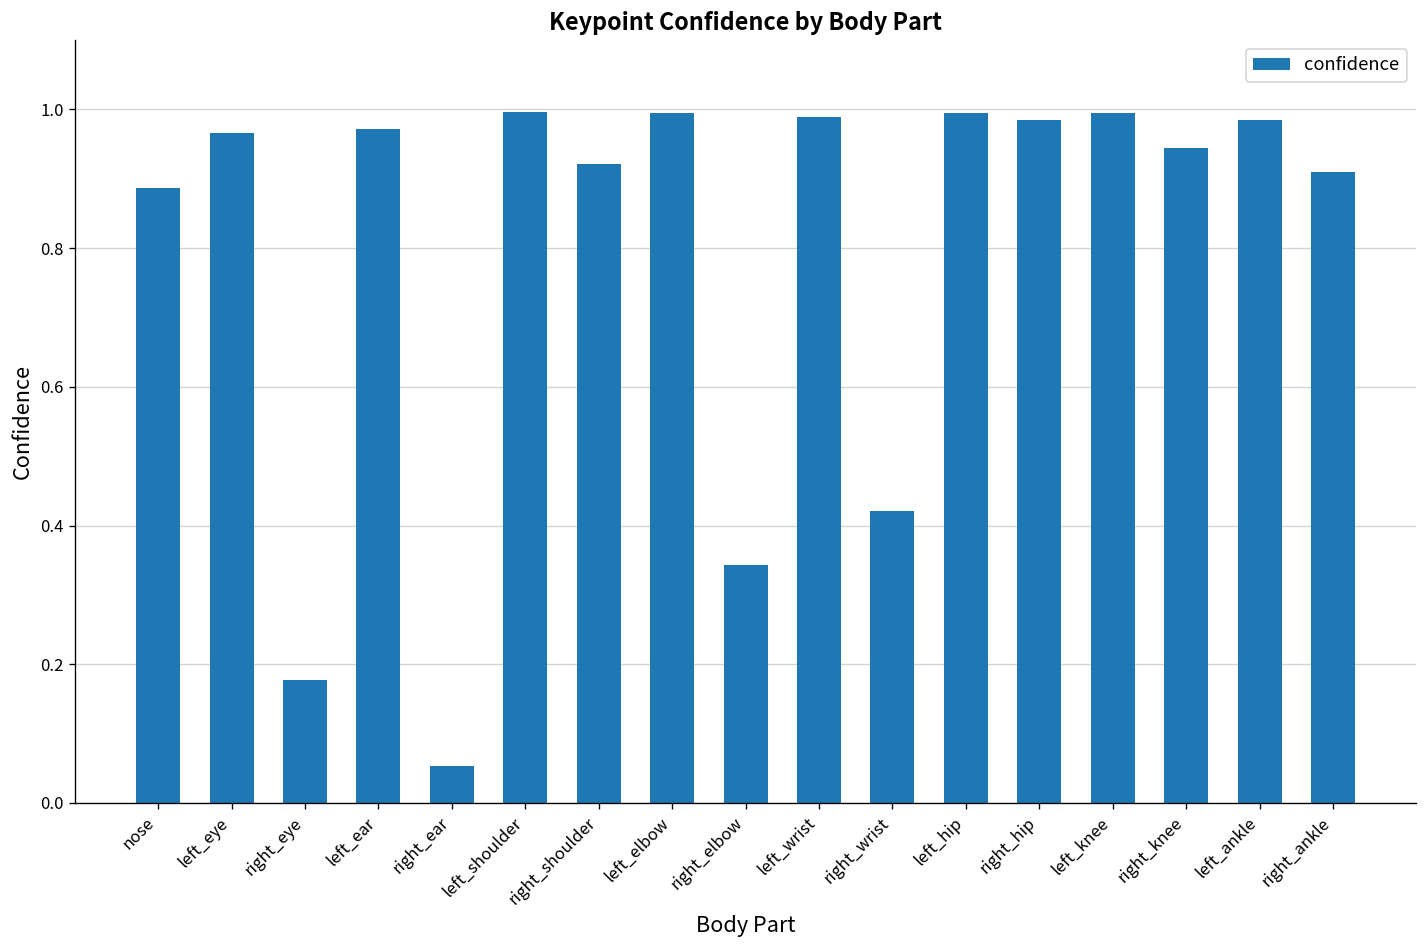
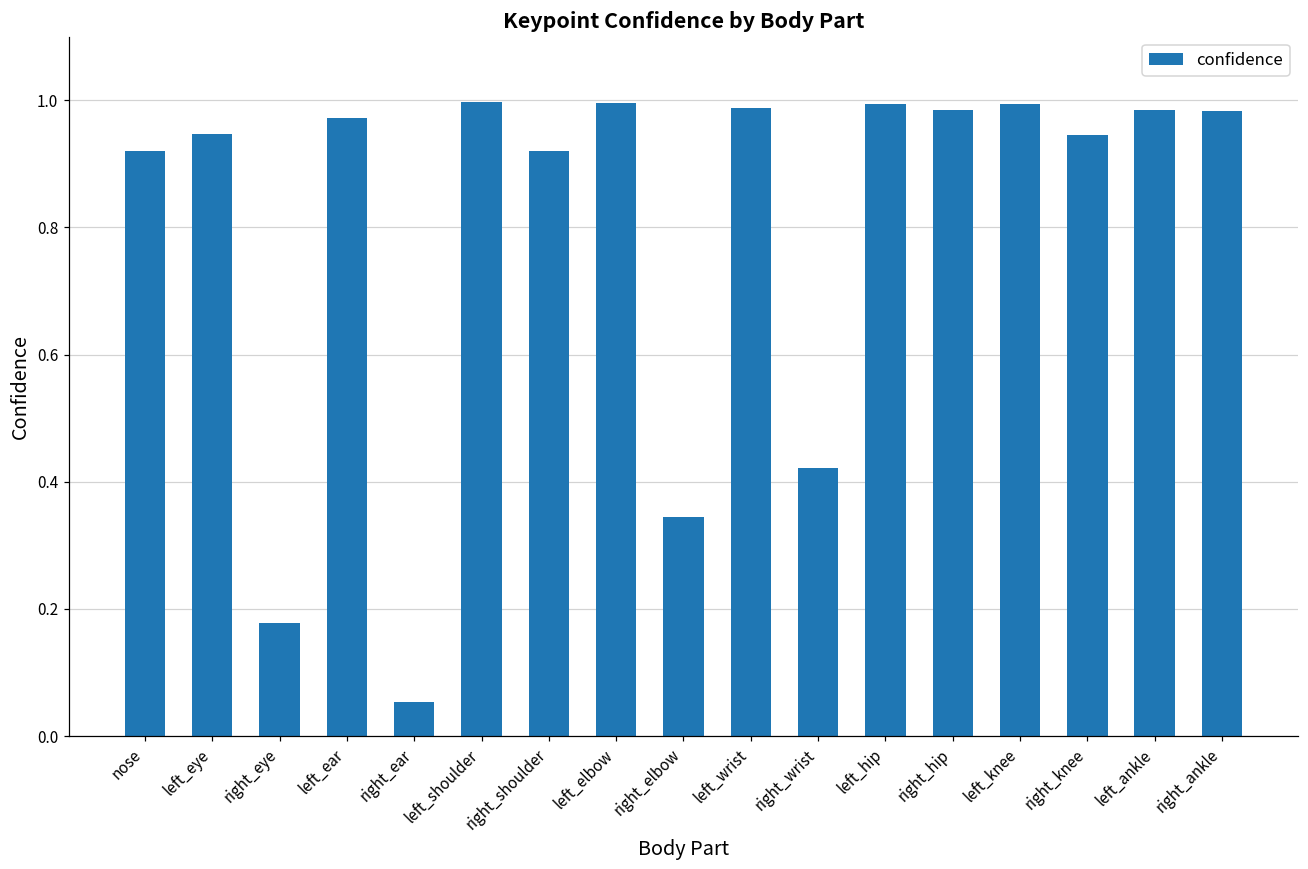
  {
-   "nose": 0.89,
-   "left_eye": 0.97,
+   "nose": 0.92,
+   "left_eye": 0.95,
    "right_eye": 0.18,
    "left_ear": 0.97,
    "right_ear": 0.05,
    "left_shoulder": 1.00,
    "right_shoulder": 0.92,
    "left_elbow": 1.00,
    "right_elbow": 0.34,
    "left_wrist": 0.99,
    "right_wrist": 0.42,
    "left_hip": 0.99,
    "right_hip": 0.98,
    "left_knee": 0.99,
    "right_knee": 0.94,
    "left_ankle": 0.98,
-   "right_ankle": 0.91
+   "right_ankle": 0.98
  }
